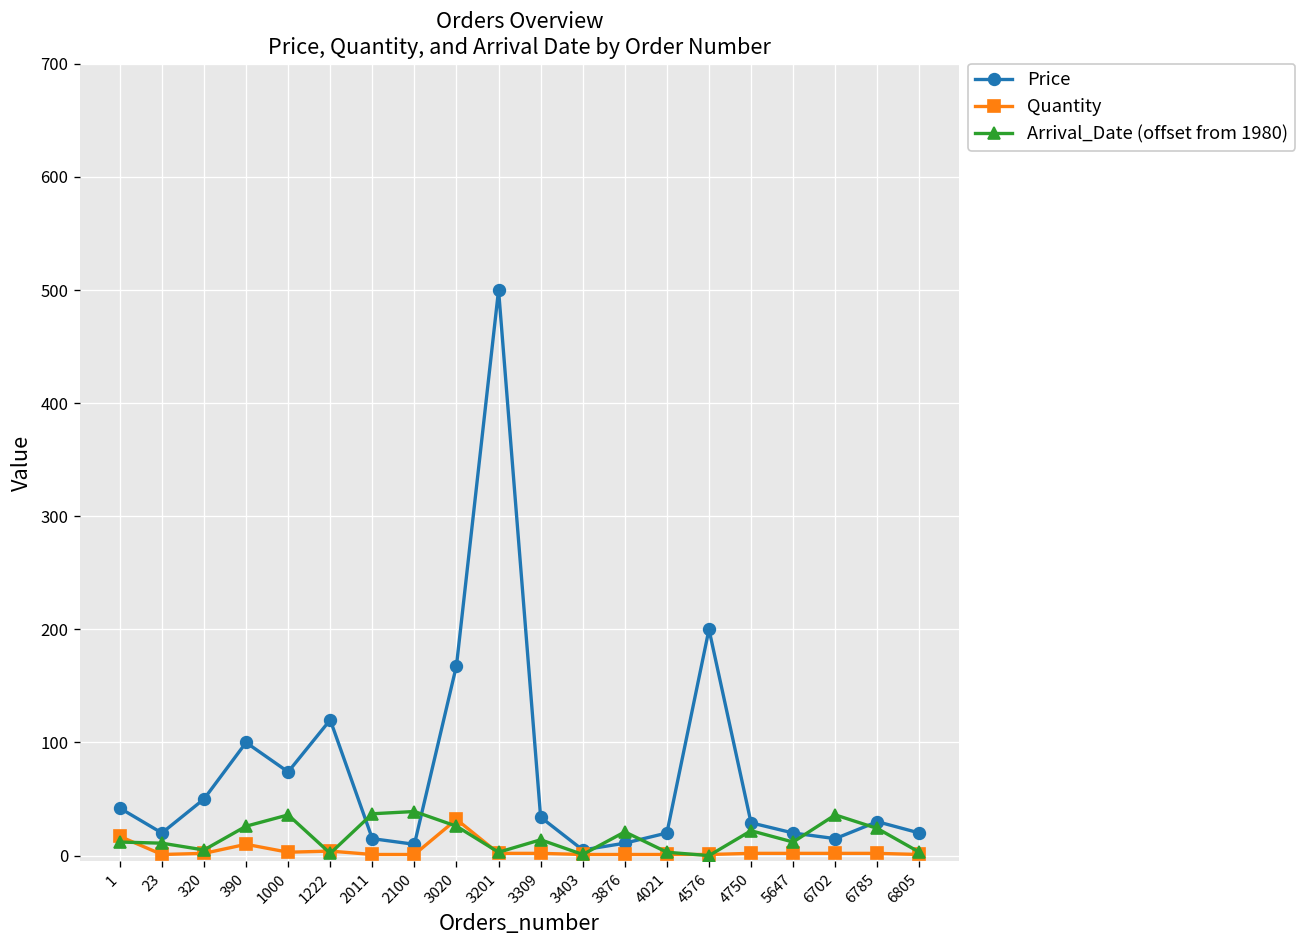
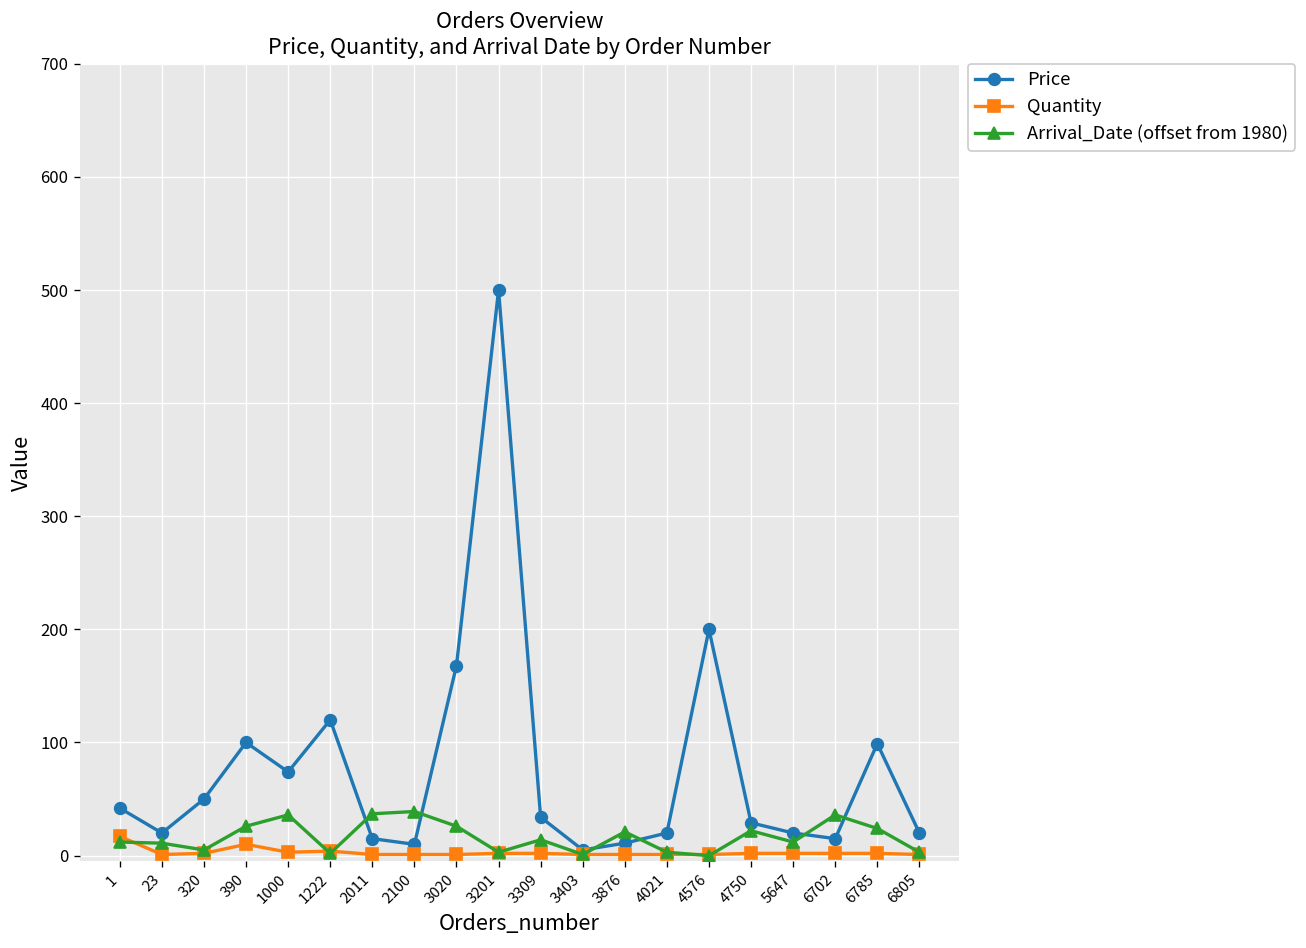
  {
    "Price": {
      "1": 40,
      "23": 20,
      "320": 50,
      "390": 100,
      "1000": 70,
      "1222": 120,
      "2011": 20,
      "2100": 10,
      "3020": 170,
      "3201": 500,
      "3309": 30,
      "3403": 10,
      "3876": 10,
      "4021": 20,
      "4576": 200,
      "4750": 30,
      "5647": 20,
      "6702": 20,
-     "6785": 30,
+     "6785": 100,
      "6805": 20
    },
    "Quantity": {
      "1": 20,
      "23": 0,
      "320": 0,
      "390": 10,
      "1000": 0,
      "2011": 0,
      "2100": 0,
-     "3020": 30,
+     "3020": 0,
      "3309": 0,
      "3876": 0,
      "4750": 0,
      "5647": 0,
      "6702": 0,
      "6785": 0
    },
    "Arrival_Date (offset from 1980)": {
      "1": 10,
      "23": 10,
      "320": 10,
      "390": 30,
      "1000": 40,
      "2011": 40,
      "2100": 40,
      "3020": 30,
      "3309": 10,
      "3876": 20,
      "4750": 20,
      "5647": 10,
      "6702": 40,
      "6785": 20
    }
  }
